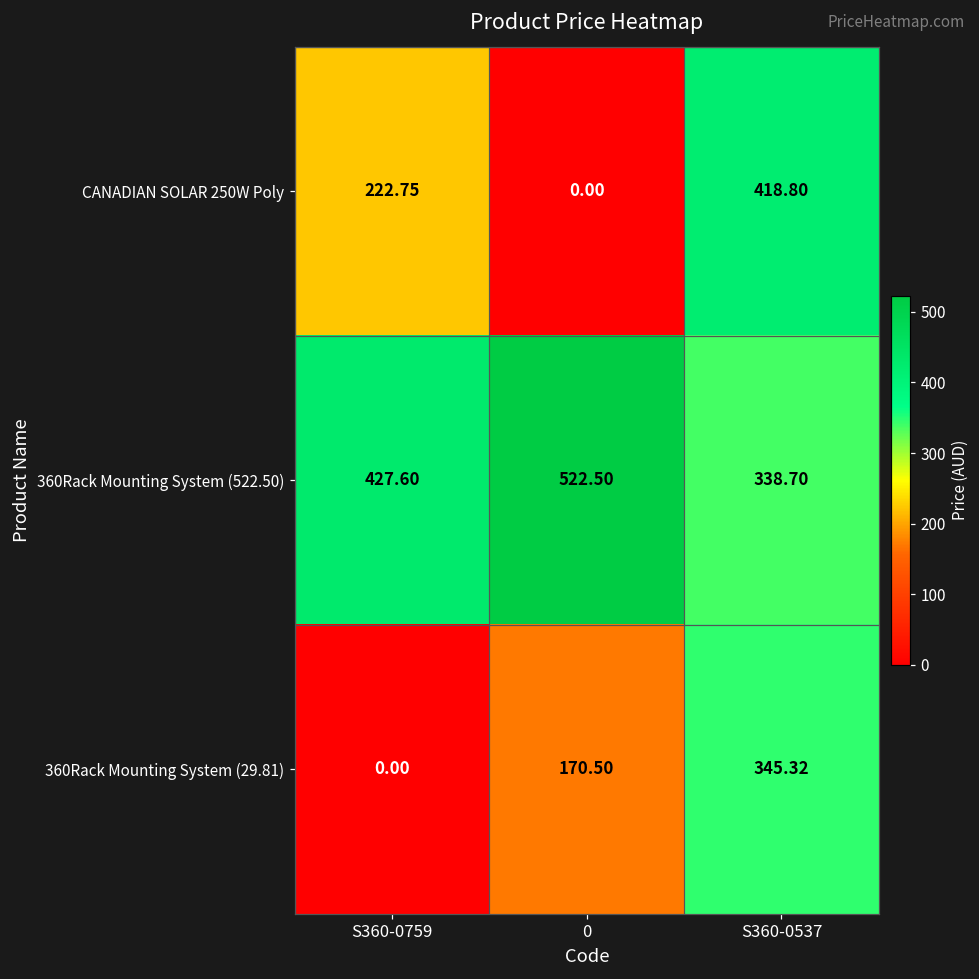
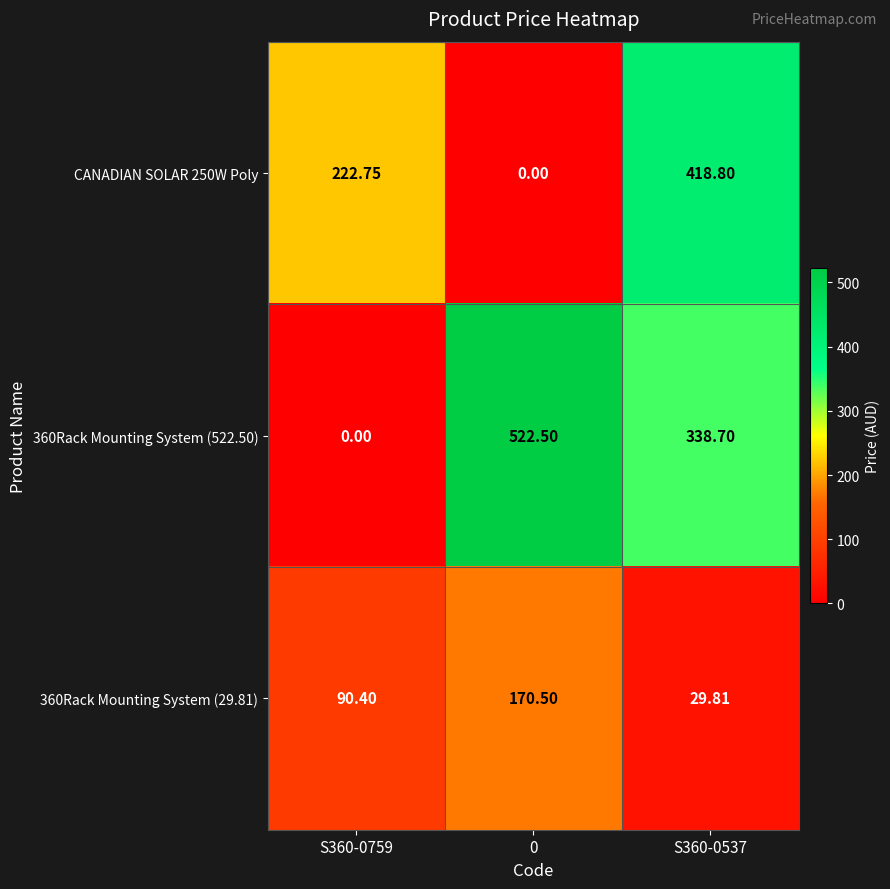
  {
    "CANADIAN SOLAR 250W Poly": {
      "S360-0759": 222.75,
      "0": 0.00,
      "S360-0537": 418.80
    },
    "360Rack Mounting System (522.50)": {
-     "S360-0759": 427.60,
+     "S360-0759": 0.00,
      "0": 522.50,
      "S360-0537": 338.70
    },
    "360Rack Mounting System (29.81)": {
-     "S360-0759": 0.00,
+     "S360-0759": 90.40,
      "0": 170.50,
-     "S360-0537": 345.32
+     "S360-0537": 29.81
    }
  }
